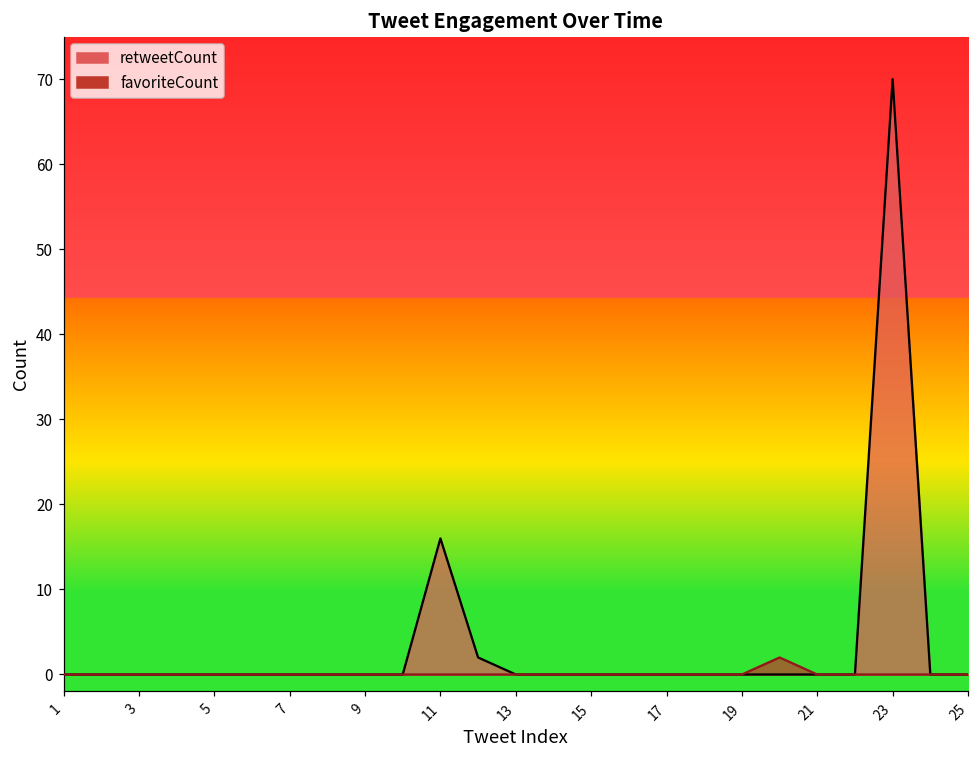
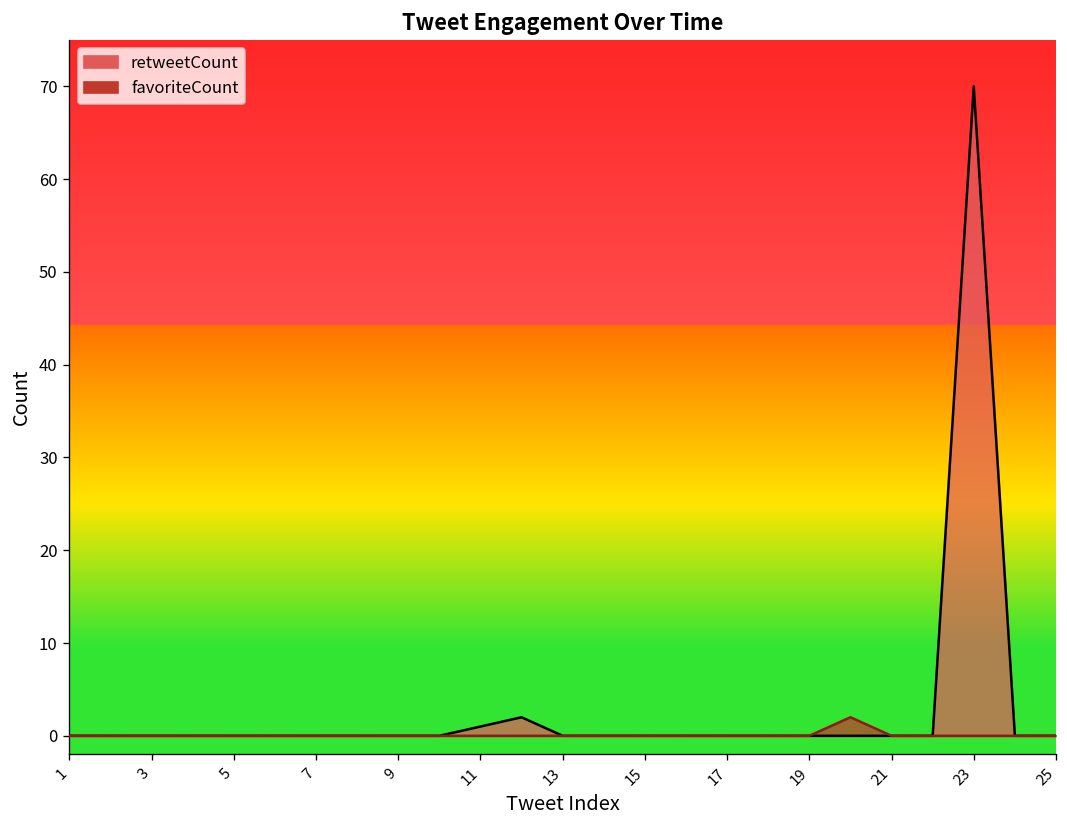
  {
    "retweetCount": {
-     "11": 16,
+     "11": 1,
      "23": 70
    },
    "favoriteCount": {
      "11": 0,
      "23": 0
    }
  }
